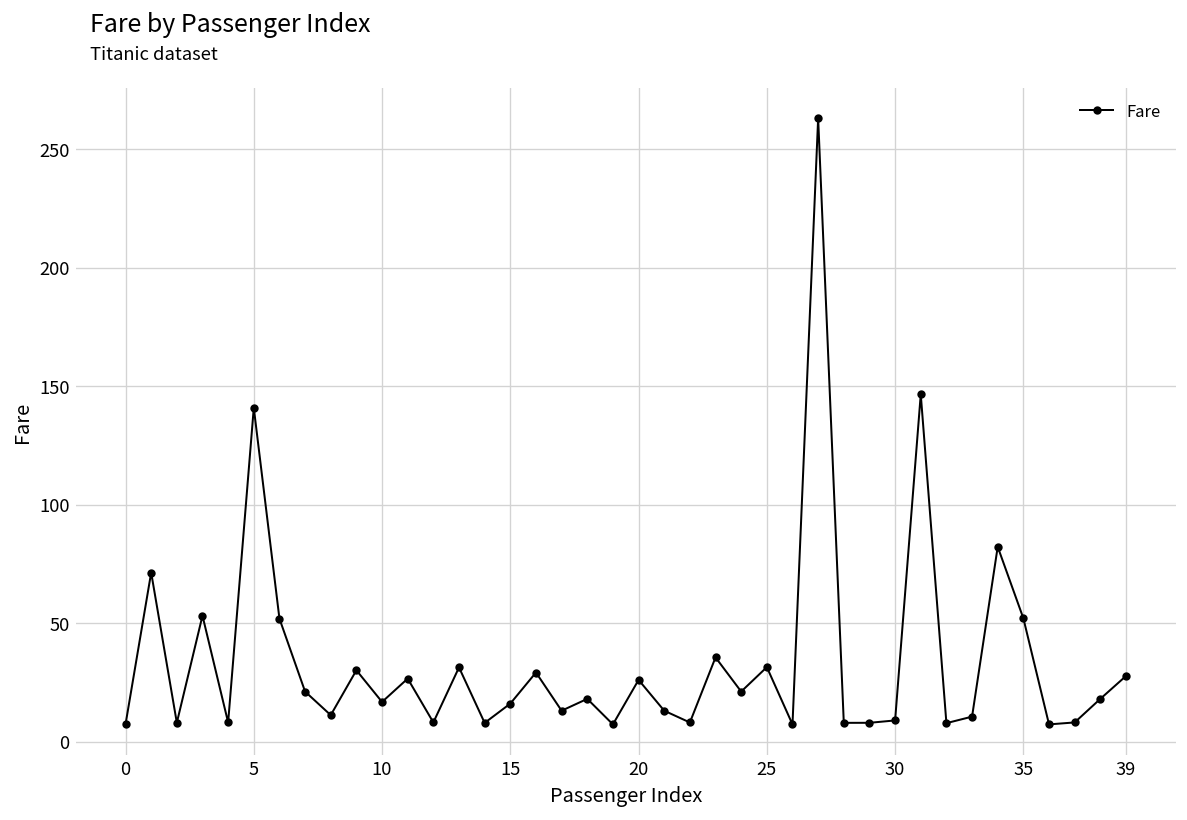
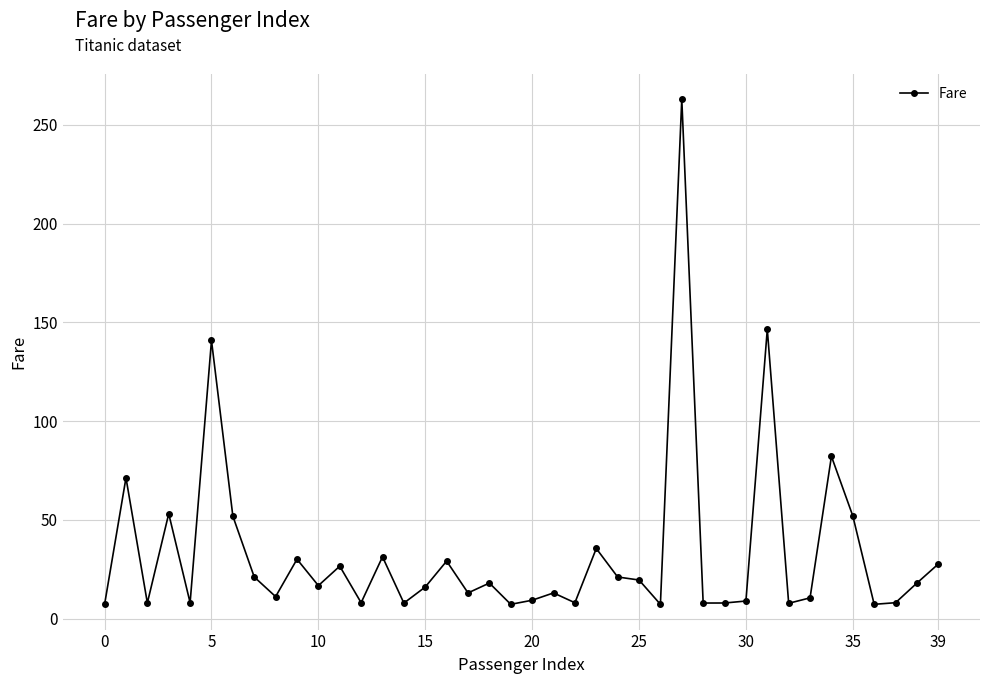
  {
    "0": 7,
    "5": 141,
    "10": 17,
    "15": 16,
-   "20": 26,
-   "25": 31,
+   "20": 9,
+   "25": 20,
    "30": 9,
    "35": 52,
    "39": 28
  }
